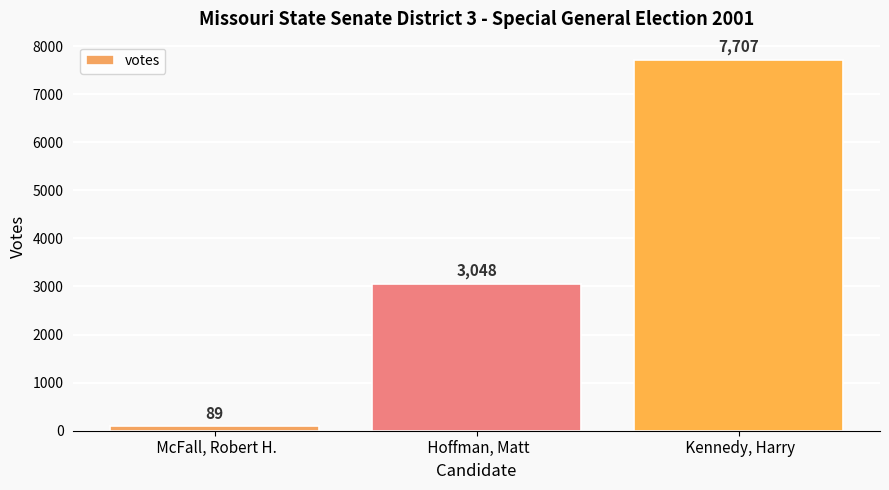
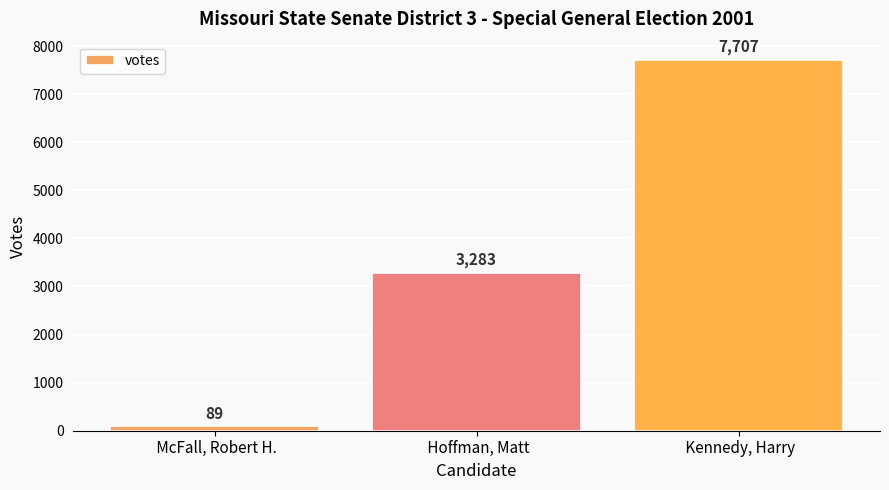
  {
    "McFall, Robert H.": "89",
-   "Hoffman, Matt": "3,048",
+   "Hoffman, Matt": "3,283",
    "Kennedy, Harry": "7,707"
  }
